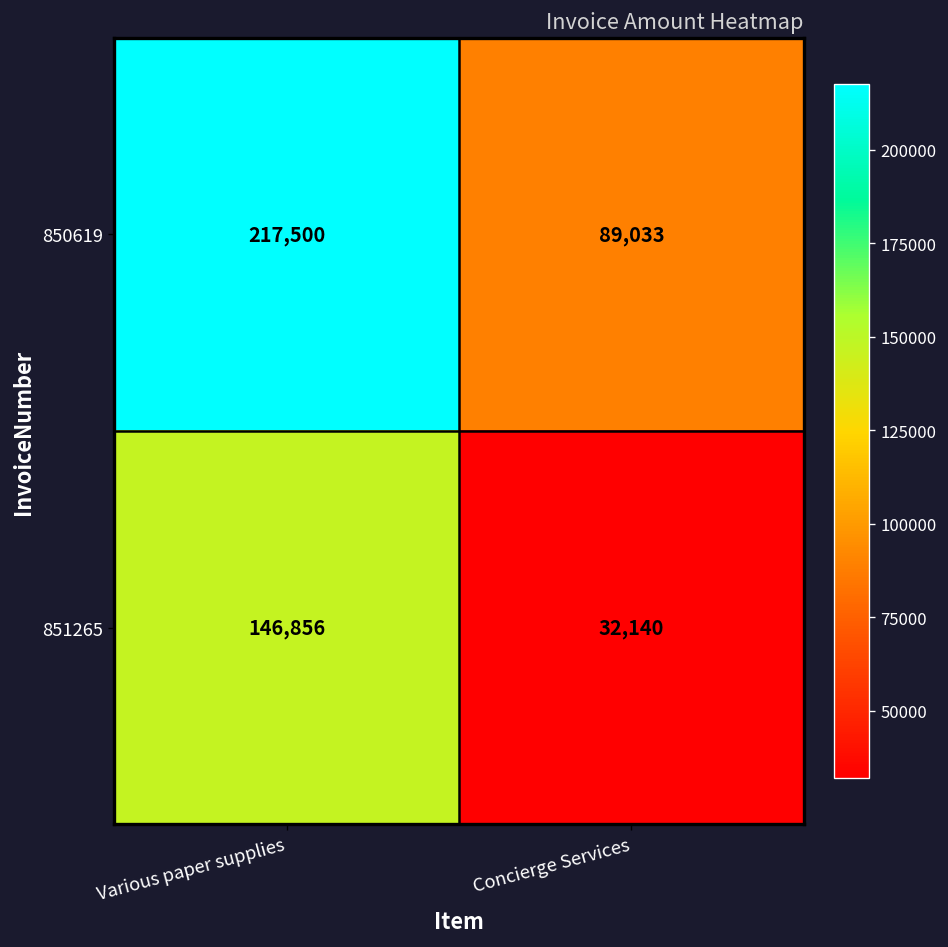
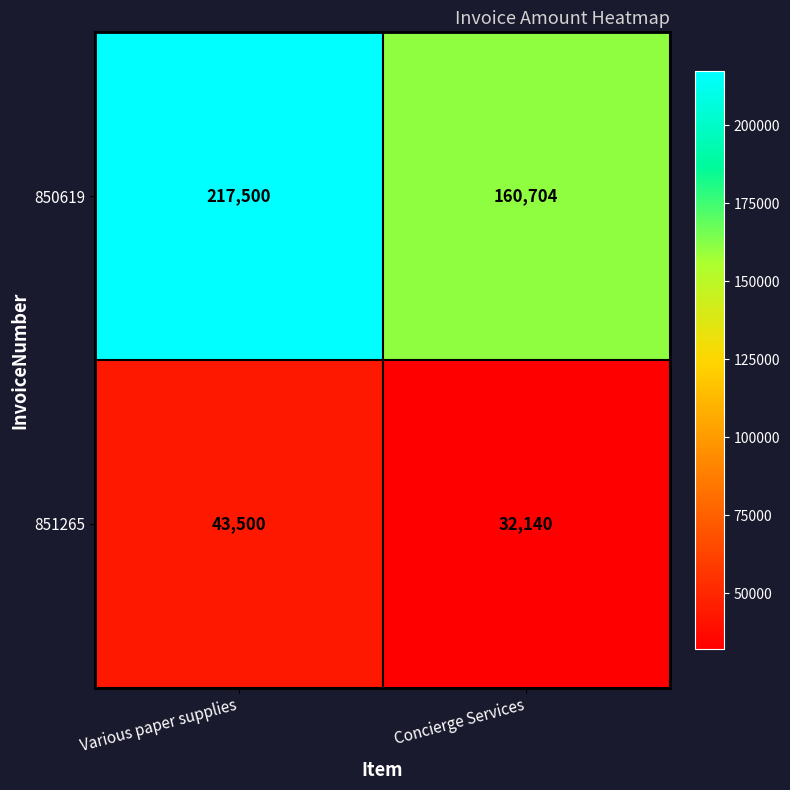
  {
    "850619": {
      "Various paper supplies": "217,500",
-     "Concierge Services": "89,033"
+     "Concierge Services": "160,704"
    },
    "851265": {
-     "Various paper supplies": "146,856",
+     "Various paper supplies": "43,500",
      "Concierge Services": "32,140"
    }
  }
